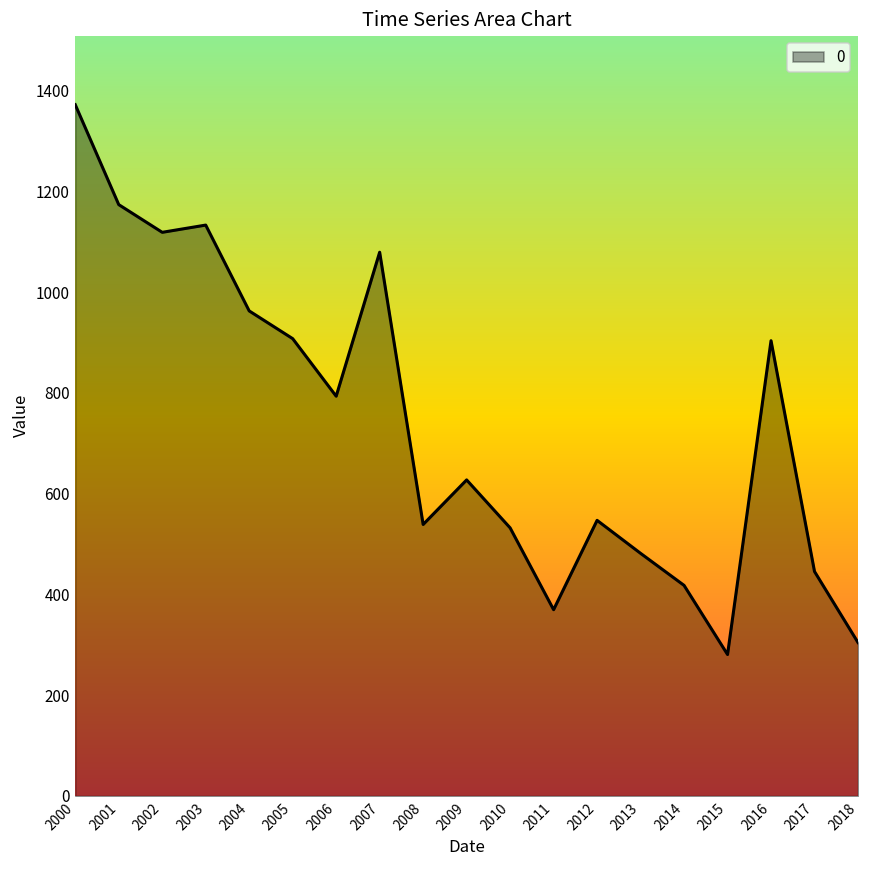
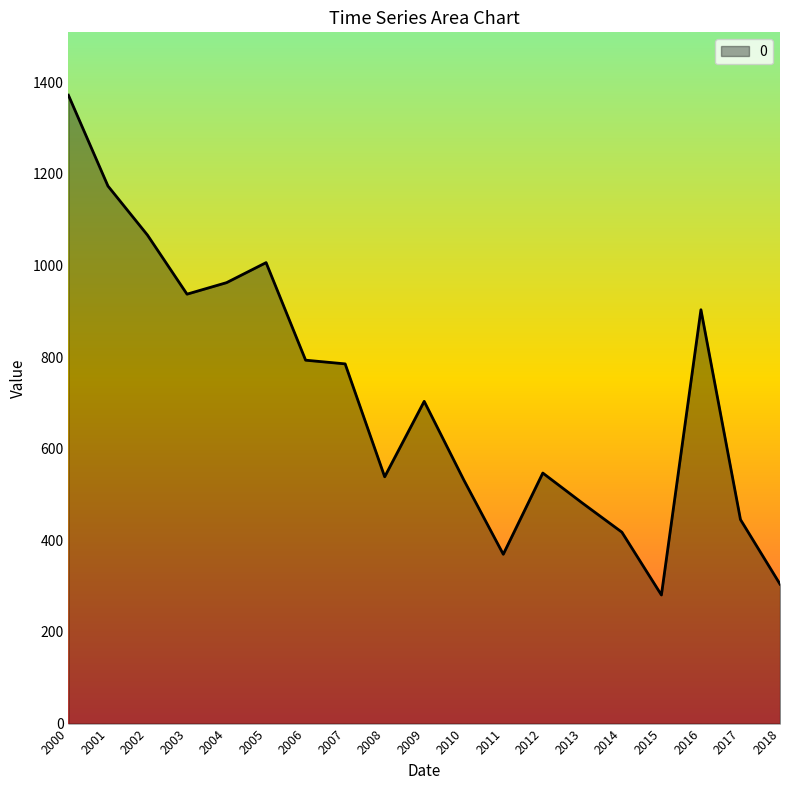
  {
    "2000": 1370,
    "2001": 1170,
-   "2002": 1120,
-   "2003": 1130,
+   "2002": 1070,
+   "2003": 940,
    "2004": 960,
-   "2005": 910,
+   "2005": 1010,
    "2006": 790,
-   "2007": 1080,
+   "2007": 790,
    "2008": 540,
-   "2009": 630,
+   "2009": 700,
    "2010": 530,
    "2011": 370,
    "2012": 550,
    "2013": 480,
    "2014": 420,
    "2015": 280,
    "2016": 900,
    "2017": 450,
    "2018": 300
  }
